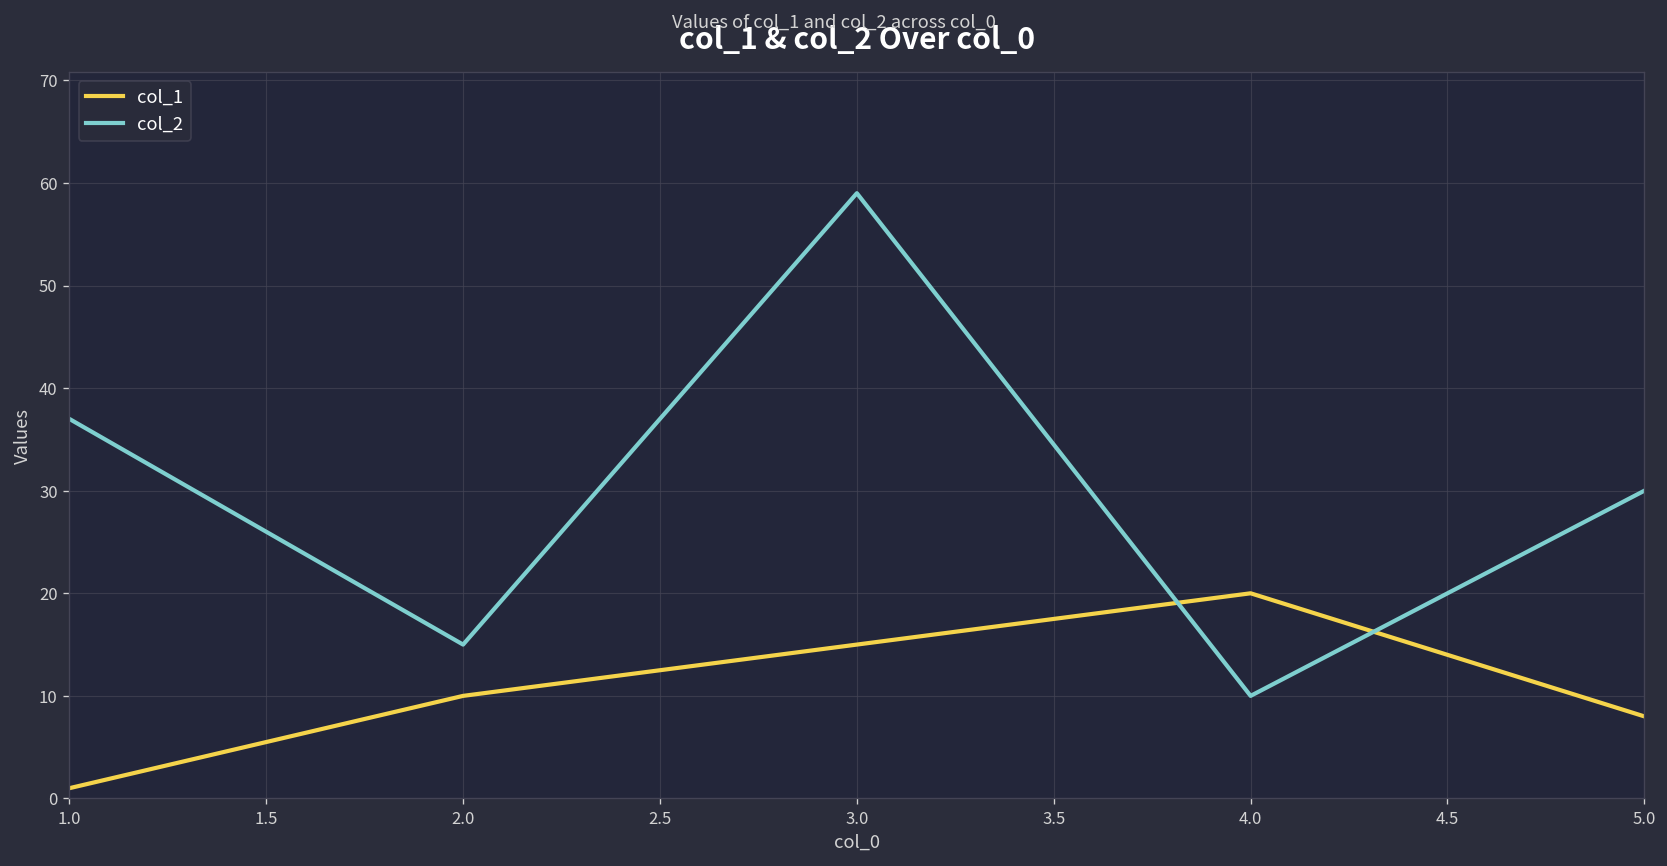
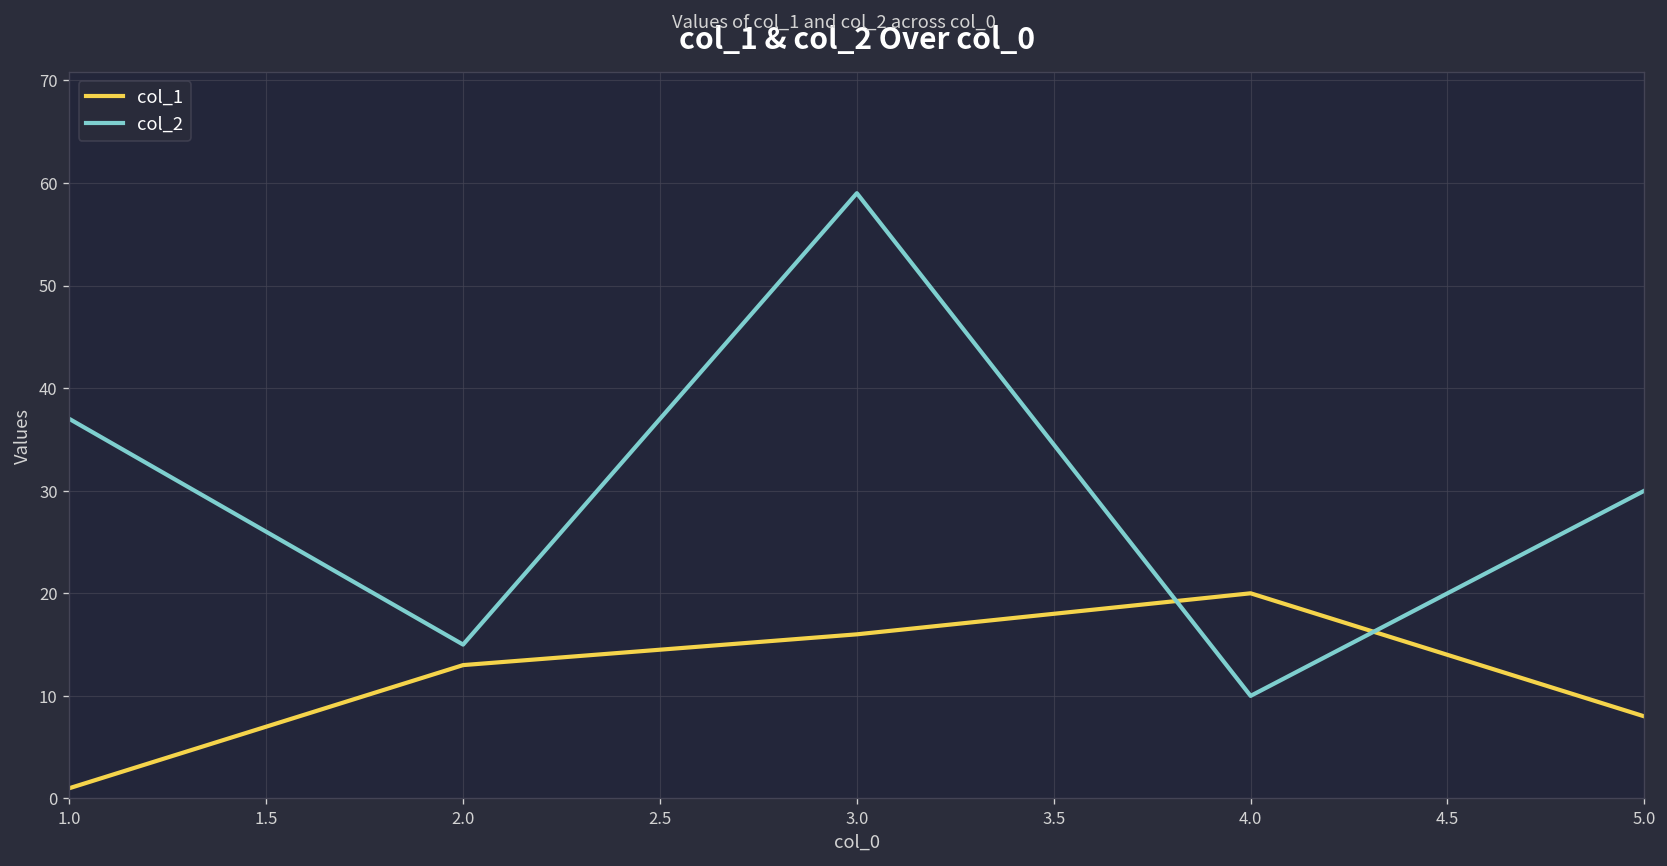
  {
    "col_1": {
      "1.0": 1,
-     "2.0": 10,
-     "3.0": 15,
+     "2.0": 13,
+     "3.0": 16,
      "4.0": 20,
      "5.0": 8
    },
    "col_2": {
      "1.0": 37,
      "2.0": 15,
      "3.0": 59,
      "4.0": 10,
      "5.0": 30
    }
  }
